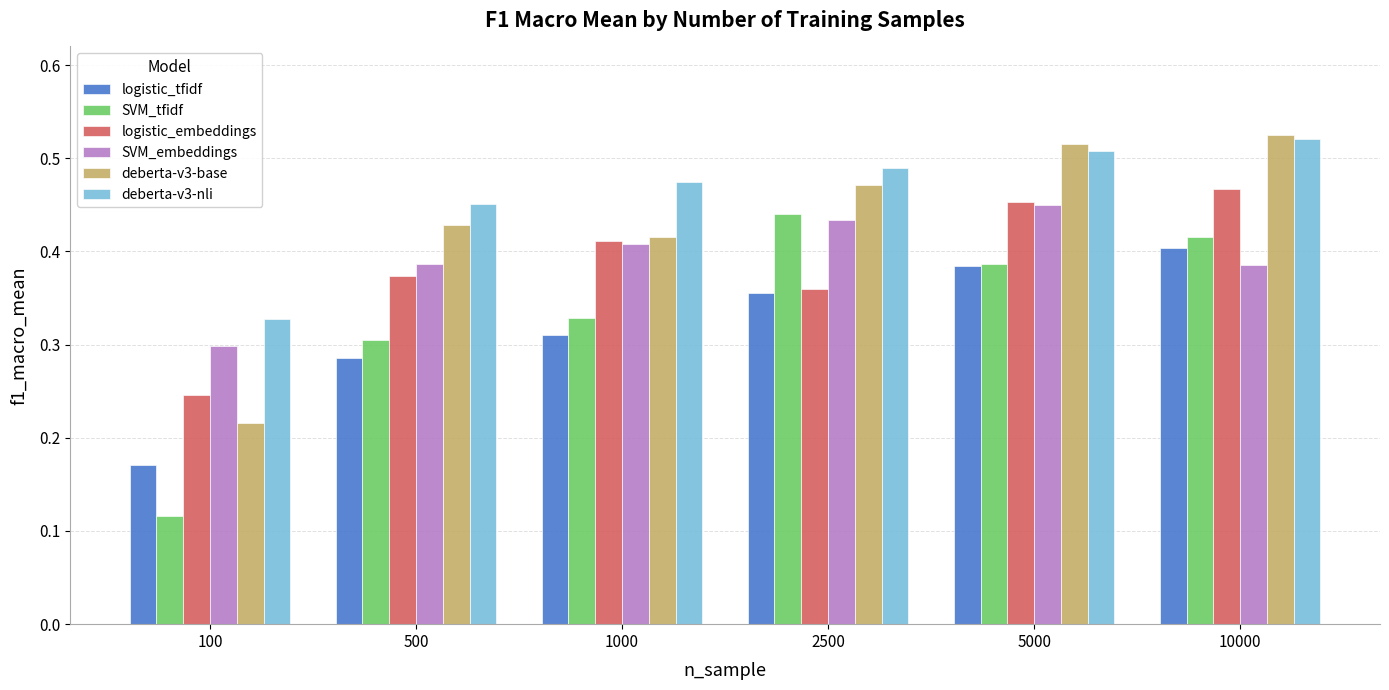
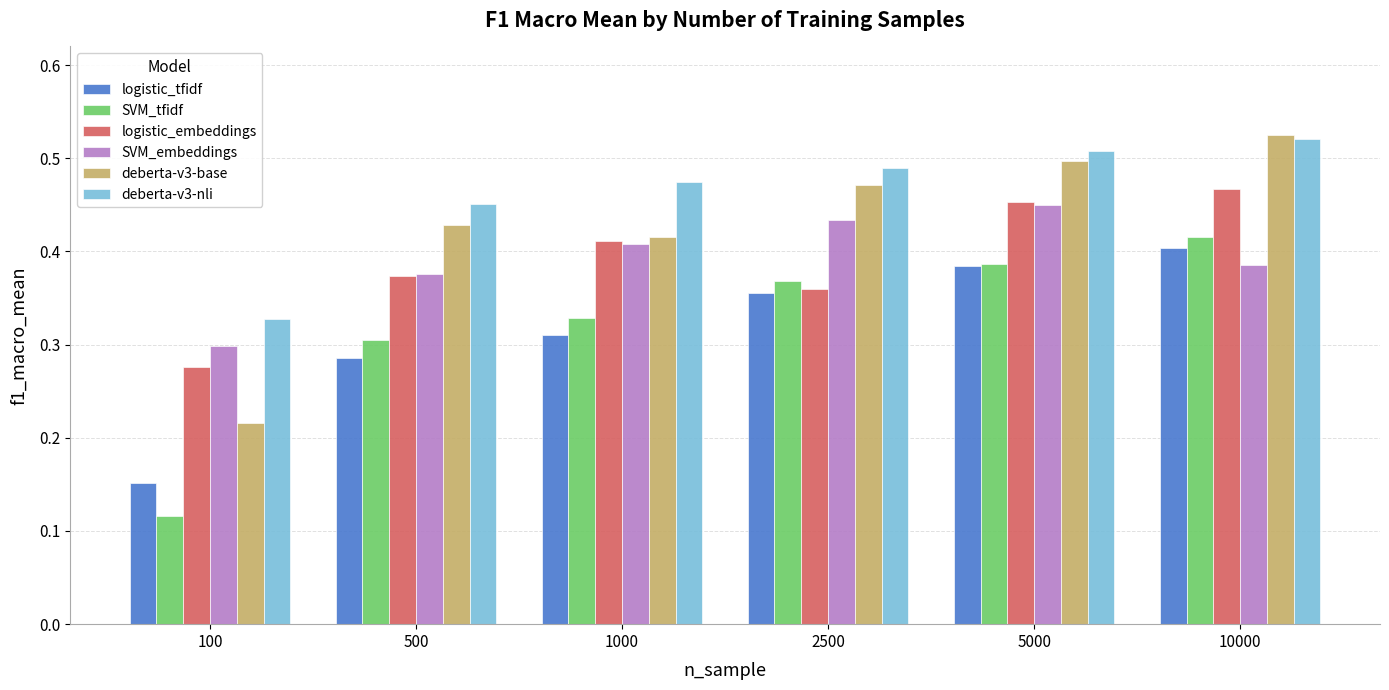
  {
    "logistic_tfidf": {
-     "100": 0.17,
+     "100": 0.15,
      "500": 0.29,
      "1000": 0.31,
      "2500": 0.36,
      "5000": 0.38,
      "10000": 0.40
    },
    "SVM_tfidf": {
      "100": 0.12,
      "500": 0.31,
      "1000": 0.33,
-     "2500": 0.44,
+     "2500": 0.37,
      "5000": 0.39,
      "10000": 0.42
    },
    "logistic_embeddings": {
-     "100": 0.25,
+     "100": 0.28,
      "500": 0.37,
      "1000": 0.41,
      "2500": 0.36,
      "5000": 0.45,
      "10000": 0.47
    },
    "SVM_embeddings": {
      "100": 0.30,
-     "500": 0.39,
+     "500": 0.38,
      "1000": 0.41,
      "2500": 0.43,
      "5000": 0.45,
      "10000": 0.39
    },
    "deberta-v3-base": {
      "100": 0.22,
      "500": 0.43,
      "1000": 0.42,
      "2500": 0.47,
-     "5000": 0.52,
+     "5000": 0.50,
      "10000": 0.53
    },
    "deberta-v3-nli": {
      "100": 0.33,
      "500": 0.45,
      "1000": 0.47,
      "2500": 0.49,
      "5000": 0.51,
      "10000": 0.52
    }
  }
